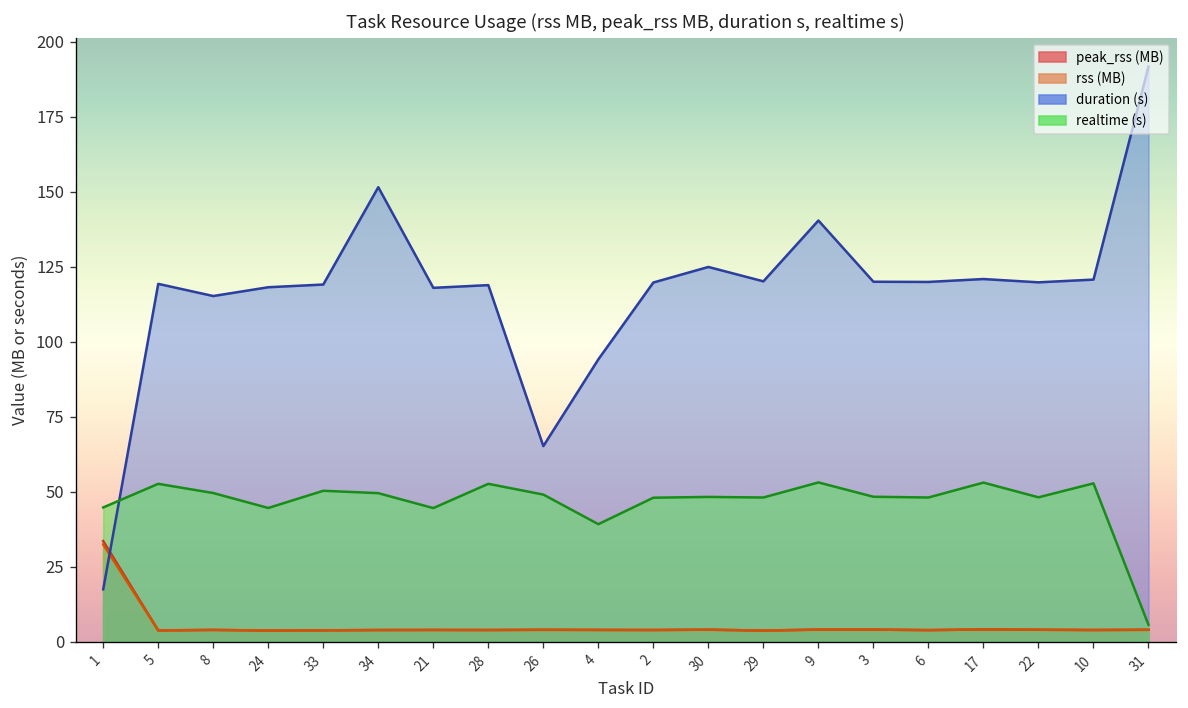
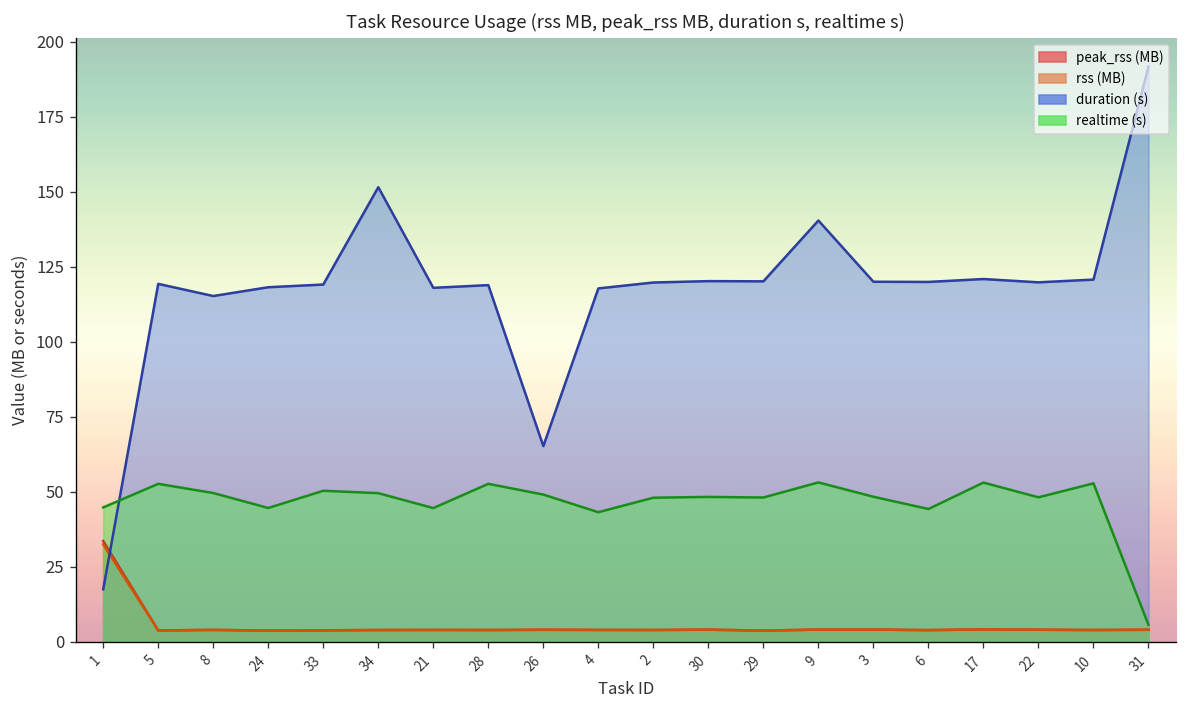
  {
    "duration (s)": {
      "1": 17,
      "5": 119,
      "8": 115,
      "24": 118,
      "33": 119,
      "34": 151,
      "21": 118,
      "28": 119,
      "26": 65,
-     "4": 94,
+     "4": 118,
      "2": 120,
-     "30": 125,
+     "30": 120,
      "29": 120,
      "9": 140,
      "3": 120,
      "6": 120,
      "17": 121,
      "22": 120,
      "10": 121
    },
    "realtime (s)": {
      "1": 45,
      "5": 53,
      "8": 50,
      "24": 45,
      "33": 50,
      "34": 50,
      "21": 45,
      "28": 53,
      "26": 49,
-     "4": 39,
+     "4": 43,
      "2": 48,
      "30": 48,
      "29": 48,
      "9": 53,
      "3": 48,
-     "6": 48,
+     "6": 44,
      "17": 53,
      "22": 48,
      "10": 53,
      "31": 6
    }
  }
